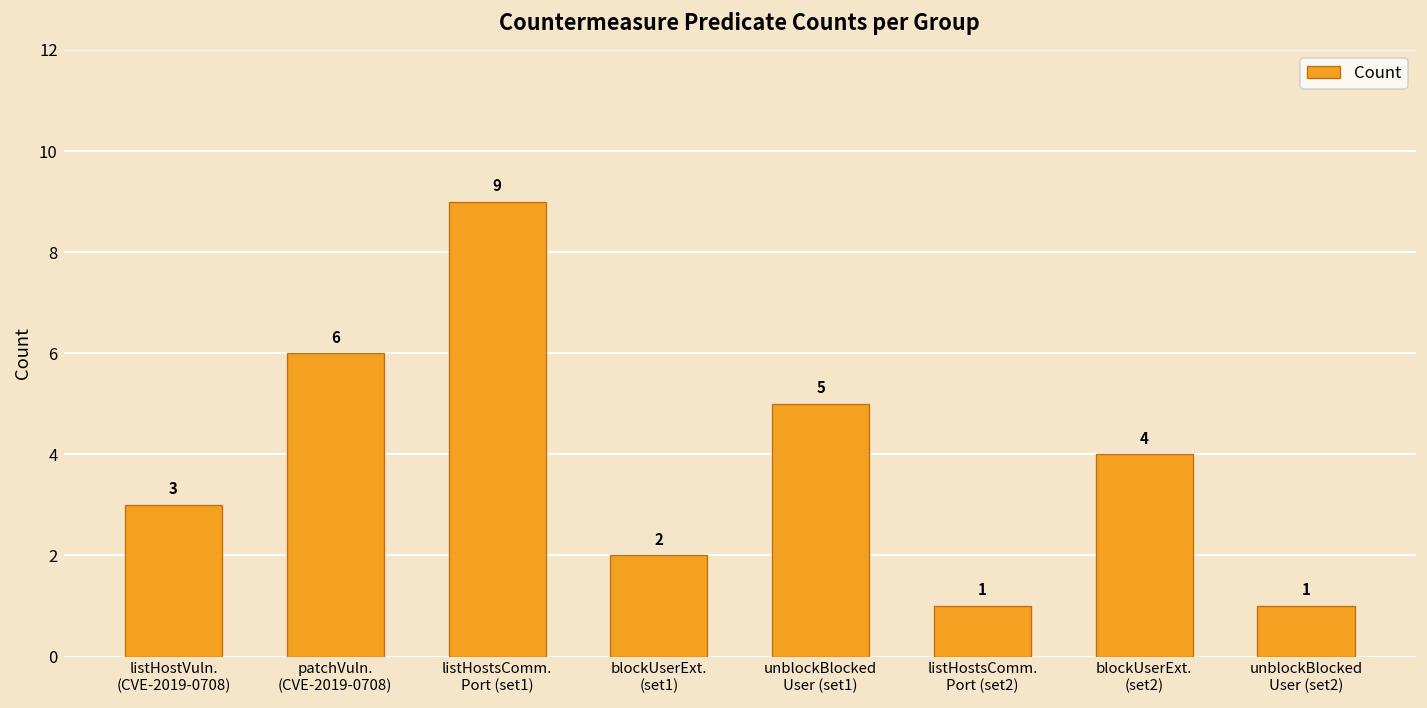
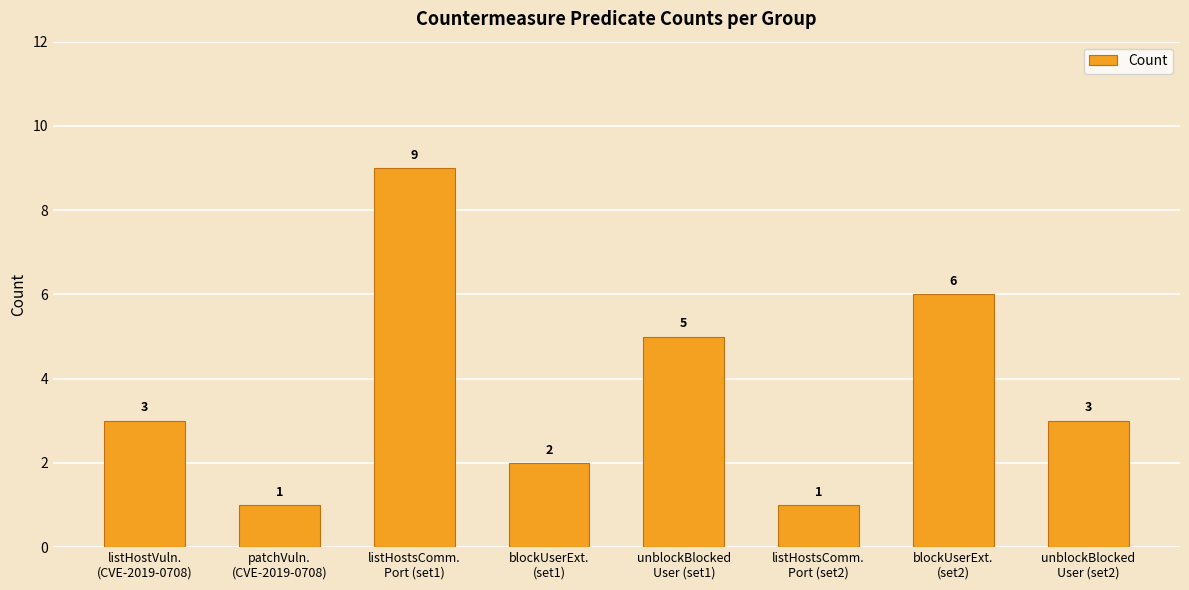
  {
    "listHostVuln. (CVE-2019-0708)": 3,
-   "patchVuln. (CVE-2019-0708)": 6,
+   "patchVuln. (CVE-2019-0708)": 1,
    "listHostsComm. Port (set1)": 9,
    "blockUserExt. (set1)": 2,
    "unblockBlocked User (set1)": 5,
    "listHostsComm. Port (set2)": 1,
-   "blockUserExt. (set2)": 4,
-   "unblockBlocked User (set2)": 1
+   "blockUserExt. (set2)": 6,
+   "unblockBlocked User (set2)": 3
  }
